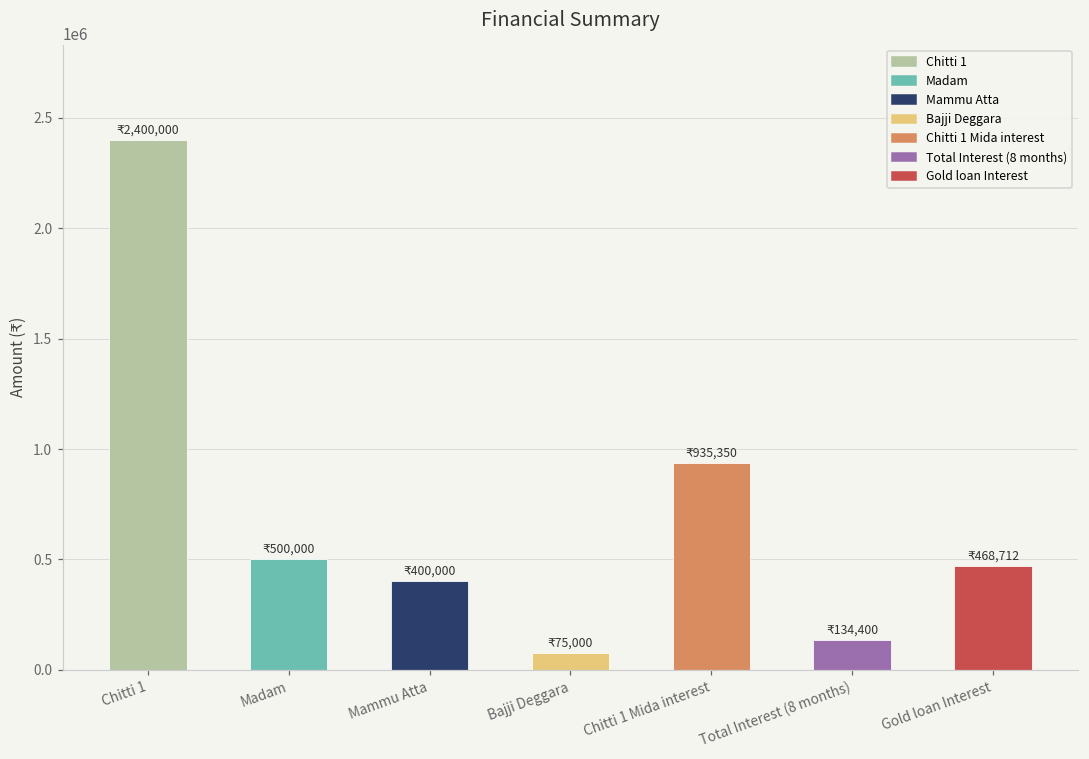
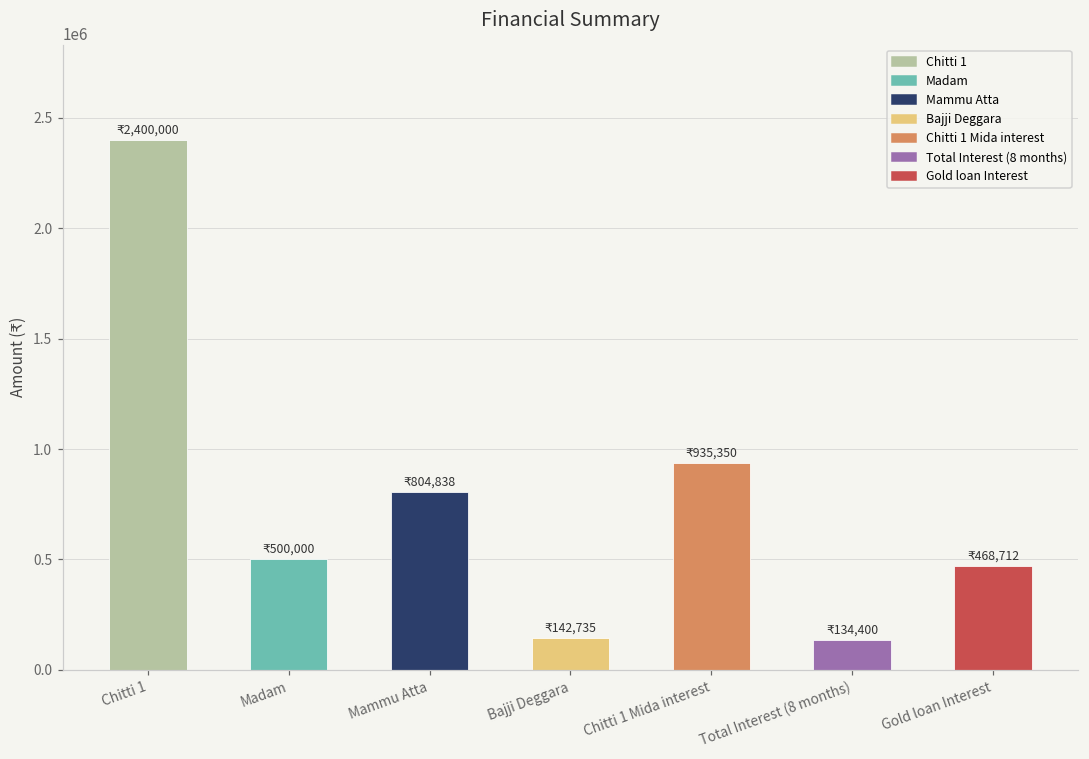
  {
    "Chitti 1": "2,400,000",
    "Madam": "500,000",
-   "Mammu Atta": "400,000",
-   "Bajji Deggara": "75,000",
+   "Mammu Atta": "804,838",
+   "Bajji Deggara": "142,735",
    "Chitti 1 Mida interest": "935,350",
    "Total Interest (8 months)": "134,400",
    "Gold loan Interest": "468,712"
  }
